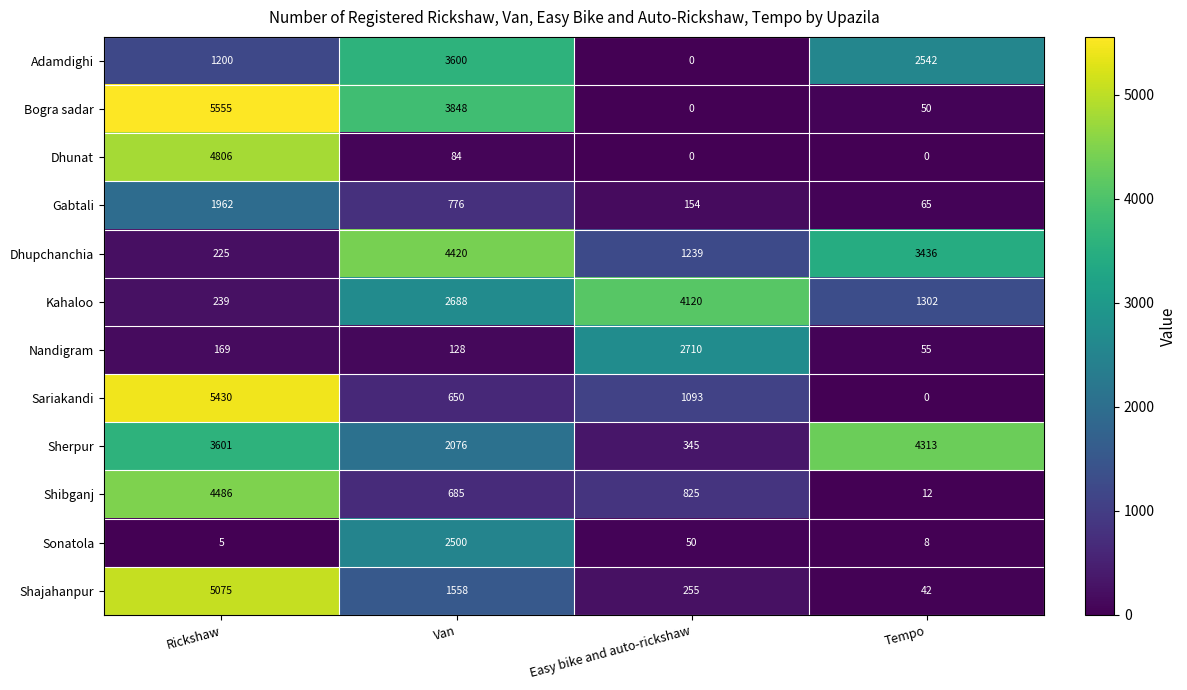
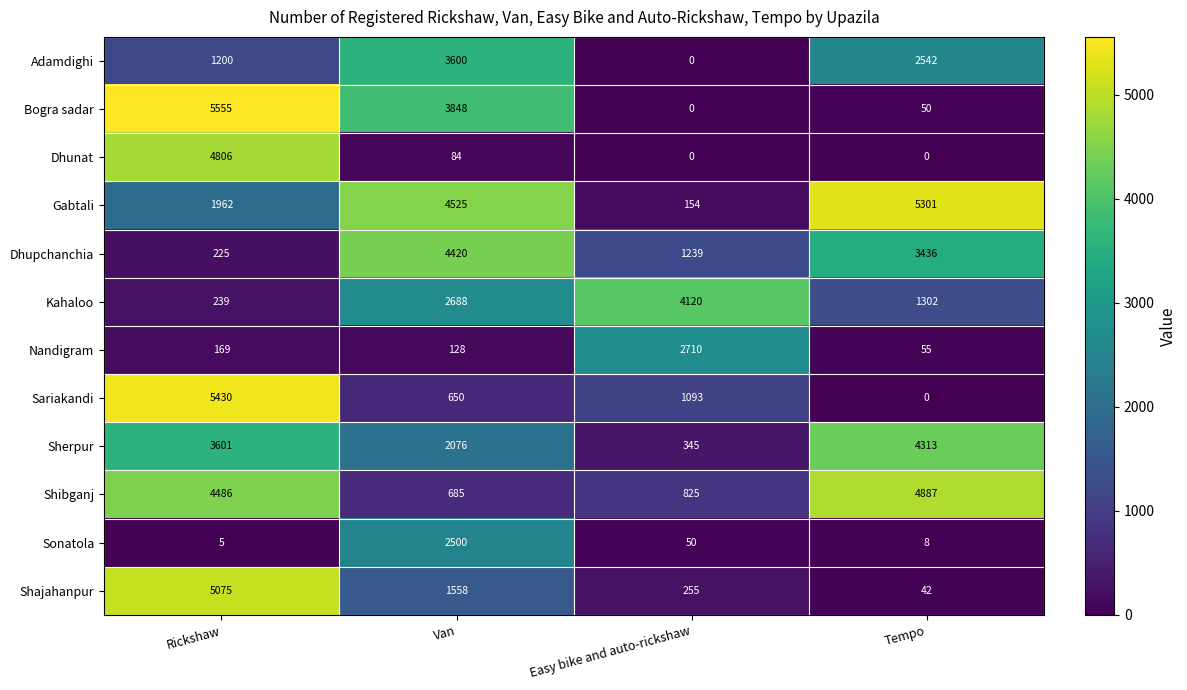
  {
    "Adamdighi": {
      "Rickshaw": 1200,
      "Van": 3600,
      "Easy bike and auto-rickshaw": 0,
      "Tempo": 2542
    },
    "Bogra sadar": {
      "Rickshaw": 5555,
      "Van": 3848,
      "Easy bike and auto-rickshaw": 0,
      "Tempo": 50
    },
    "Dhunat": {
      "Rickshaw": 4806,
      "Van": 84,
      "Easy bike and auto-rickshaw": 0,
      "Tempo": 0
    },
    "Gabtali": {
      "Rickshaw": 1962,
-     "Van": 776,
+     "Van": 4525,
      "Easy bike and auto-rickshaw": 154,
-     "Tempo": 65
+     "Tempo": 5301
    },
    "Dhupchanchia": {
      "Rickshaw": 225,
      "Van": 4420,
      "Easy bike and auto-rickshaw": 1239,
      "Tempo": 3436
    },
    "Kahaloo": {
      "Rickshaw": 239,
      "Van": 2688,
      "Easy bike and auto-rickshaw": 4120,
      "Tempo": 1302
    },
    "Nandigram": {
      "Rickshaw": 169,
      "Van": 128,
      "Easy bike and auto-rickshaw": 2710,
      "Tempo": 55
    },
    "Sariakandi": {
      "Rickshaw": 5430,
      "Van": 650,
      "Easy bike and auto-rickshaw": 1093,
      "Tempo": 0
    },
    "Sherpur": {
      "Rickshaw": 3601,
      "Van": 2076,
      "Easy bike and auto-rickshaw": 345,
      "Tempo": 4313
    },
    "Shibganj": {
      "Rickshaw": 4486,
      "Van": 685,
      "Easy bike and auto-rickshaw": 825,
-     "Tempo": 12
+     "Tempo": 4887
    },
    "Sonatola": {
      "Rickshaw": 5,
      "Van": 2500,
      "Easy bike and auto-rickshaw": 50,
      "Tempo": 8
    },
    "Shajahanpur": {
      "Rickshaw": 5075,
      "Van": 1558,
      "Easy bike and auto-rickshaw": 255,
      "Tempo": 42
    }
  }
